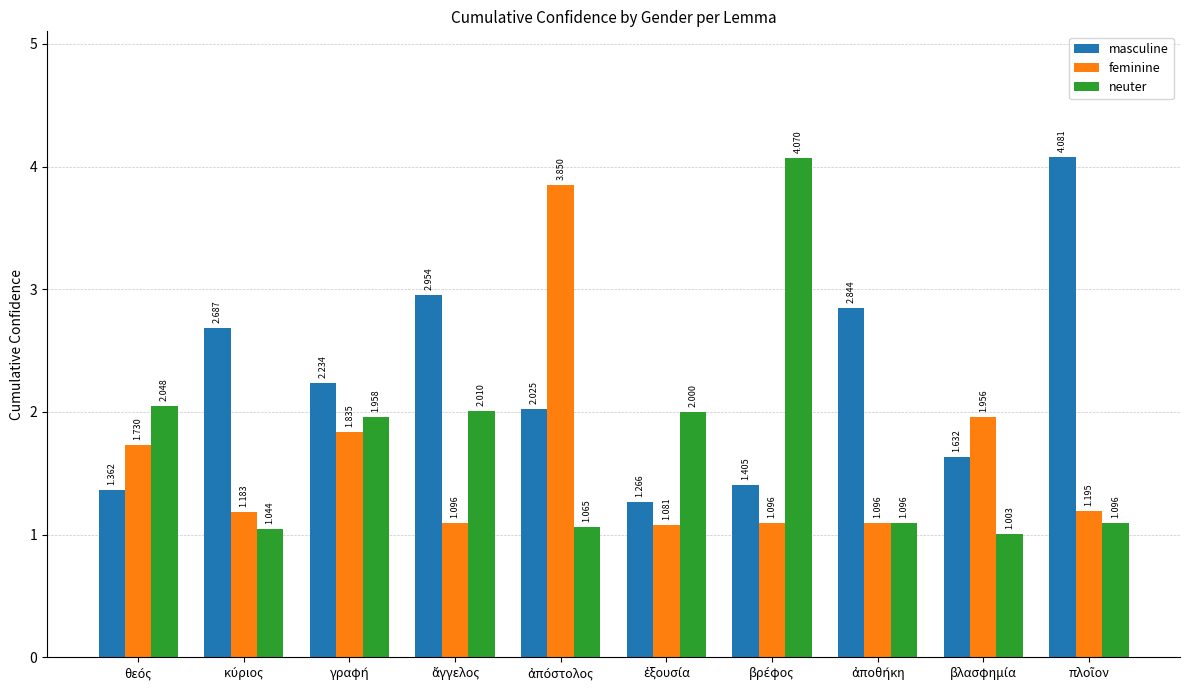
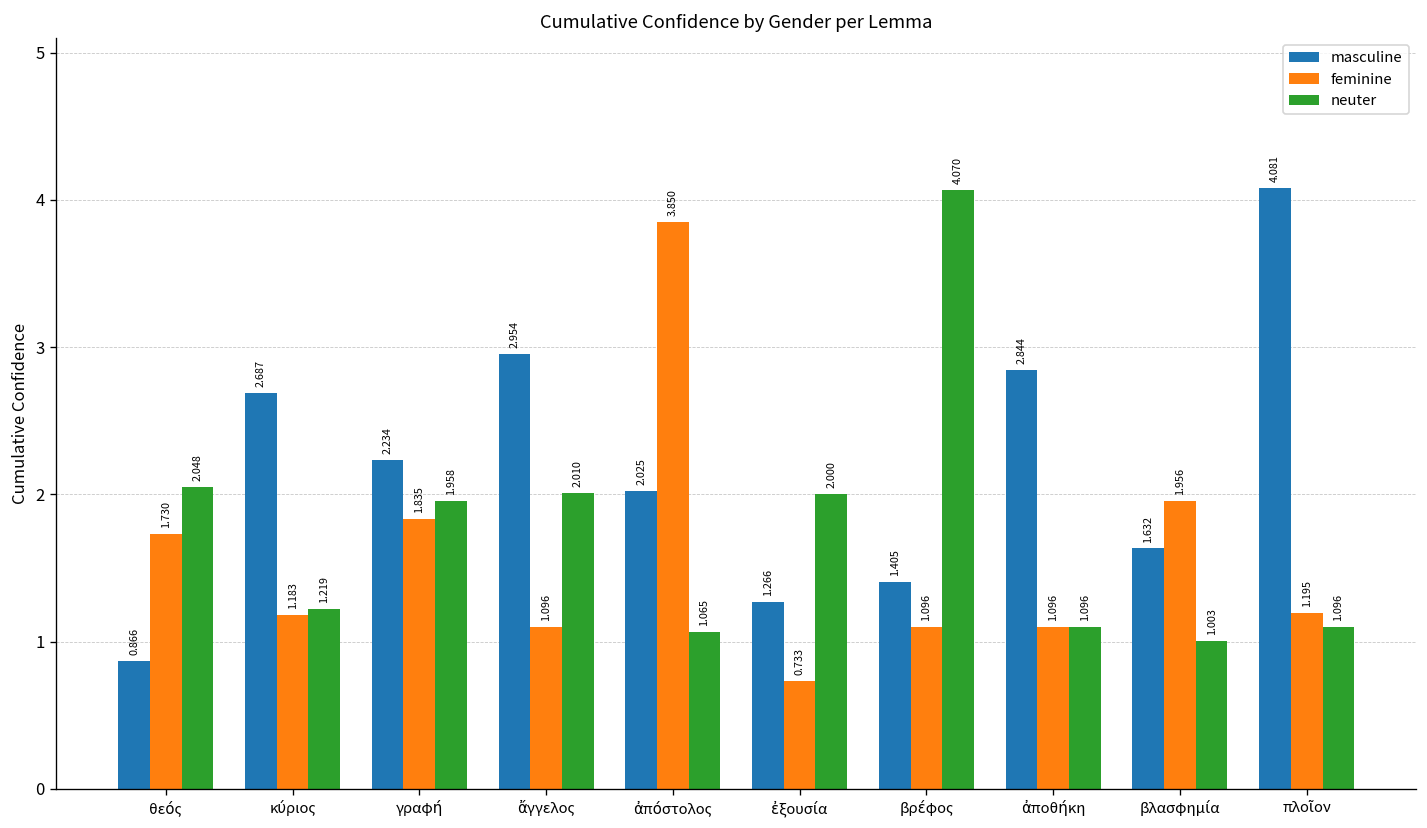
  {
    "masculine": {
-     "θεός": 1.362,
+     "θεός": 0.866,
      "κύριος": 2.687,
      "γραφή": 2.234,
      "ἄγγελος": 2.954,
      "ἀπόστολος": 2.025,
      "ἐξουσία": 1.266,
      "βρέφος": 1.405,
      "ἀποθήκη": 2.844,
      "βλασφημία": 1.632,
      "πλοῖον": 4.081
    },
    "feminine": {
      "θεός": 1.730,
      "κύριος": 1.183,
      "γραφή": 1.835,
      "ἄγγελος": 1.096,
      "ἀπόστολος": 3.850,
-     "ἐξουσία": 1.081,
+     "ἐξουσία": 0.733,
      "βρέφος": 1.096,
      "ἀποθήκη": 1.096,
      "βλασφημία": 1.956,
      "πλοῖον": 1.195
    },
    "neuter": {
      "θεός": 2.048,
-     "κύριος": 1.044,
+     "κύριος": 1.219,
      "γραφή": 1.958,
      "ἄγγελος": 2.010,
      "ἀπόστολος": 1.065,
      "ἐξουσία": 2.000,
      "βρέφος": 4.070,
      "ἀποθήκη": 1.096,
      "βλασφημία": 1.003,
      "πλοῖον": 1.096
    }
  }
